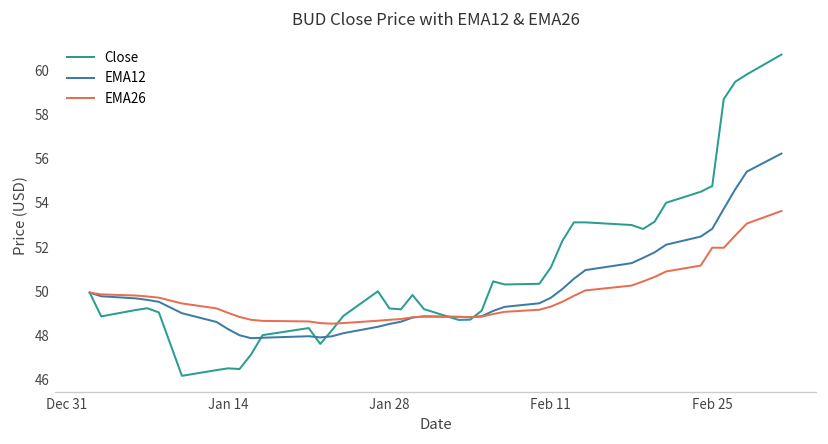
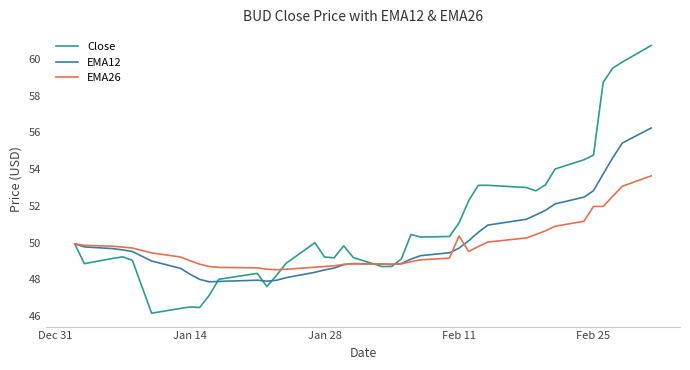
  {
    "EMA26": {
      "Jan 14": 49.0,
      "Jan 28": 48.7,
-     "Feb 11": 49.3,
+     "Feb 11": 50.4,
      "Feb 25": 52.0
    }
  }
